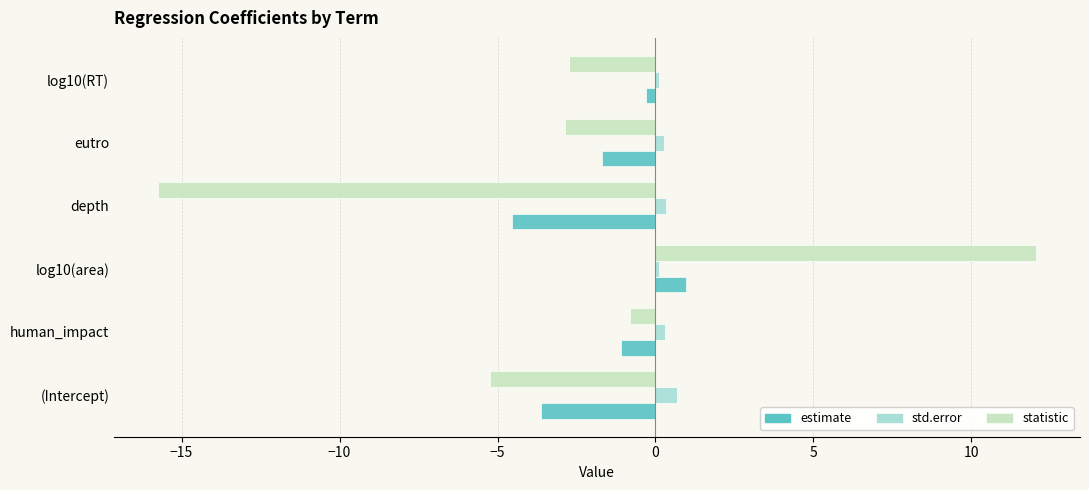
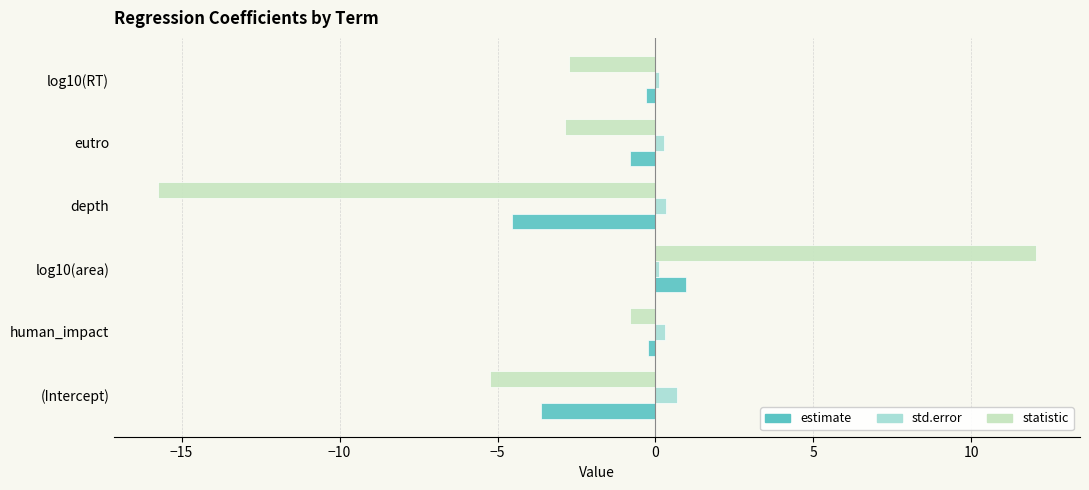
  {
    "estimate": {
      "log10(RT)": -0.3,
-     "eutro": -1.7,
+     "eutro": -0.8,
      "depth": -4.6,
      "log10(area)": 1.0,
-     "human_impact": -1.1,
+     "human_impact": -0.2,
      "(Intercept)": -3.6
    }
  }
